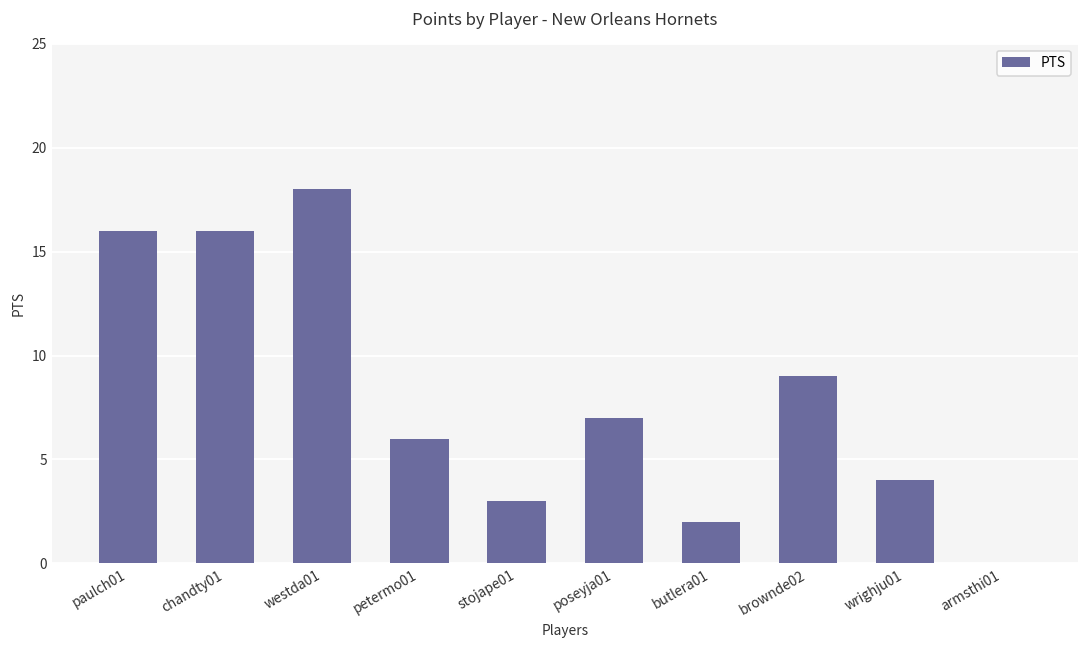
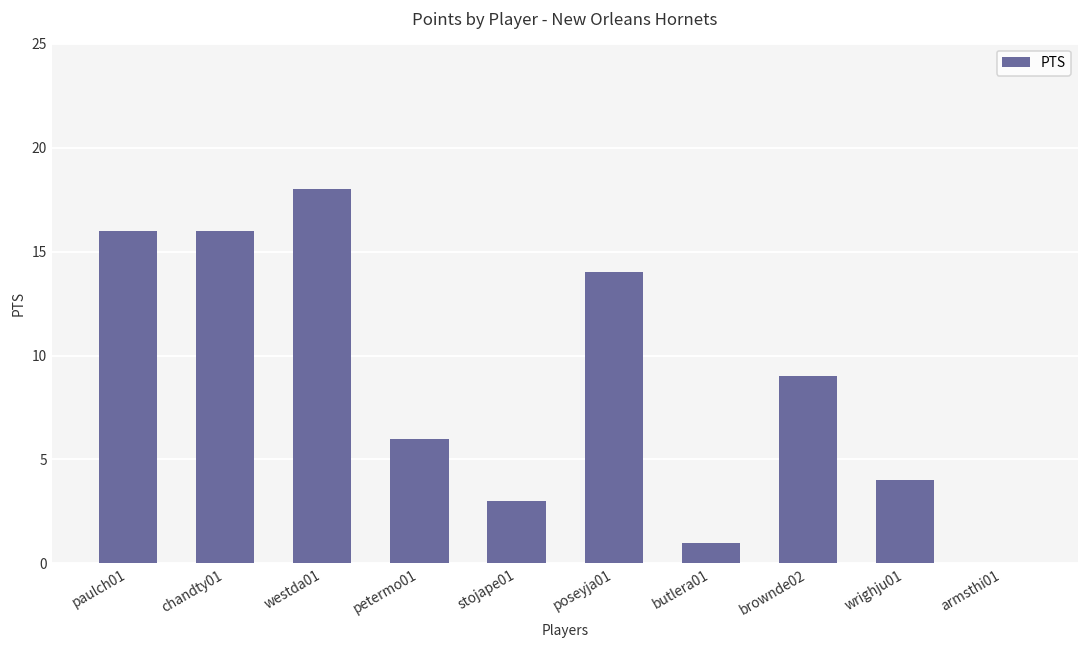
  {
    "paulch01": 16,
    "chandty01": 16,
    "westda01": 18,
    "petermo01": 6,
    "stojape01": 3,
-   "poseyja01": 7,
-   "butlera01": 2,
+   "poseyja01": 14,
+   "butlera01": 1,
    "brownde02": 9,
    "wrighju01": 4,
    "armsthi01": 0
  }
